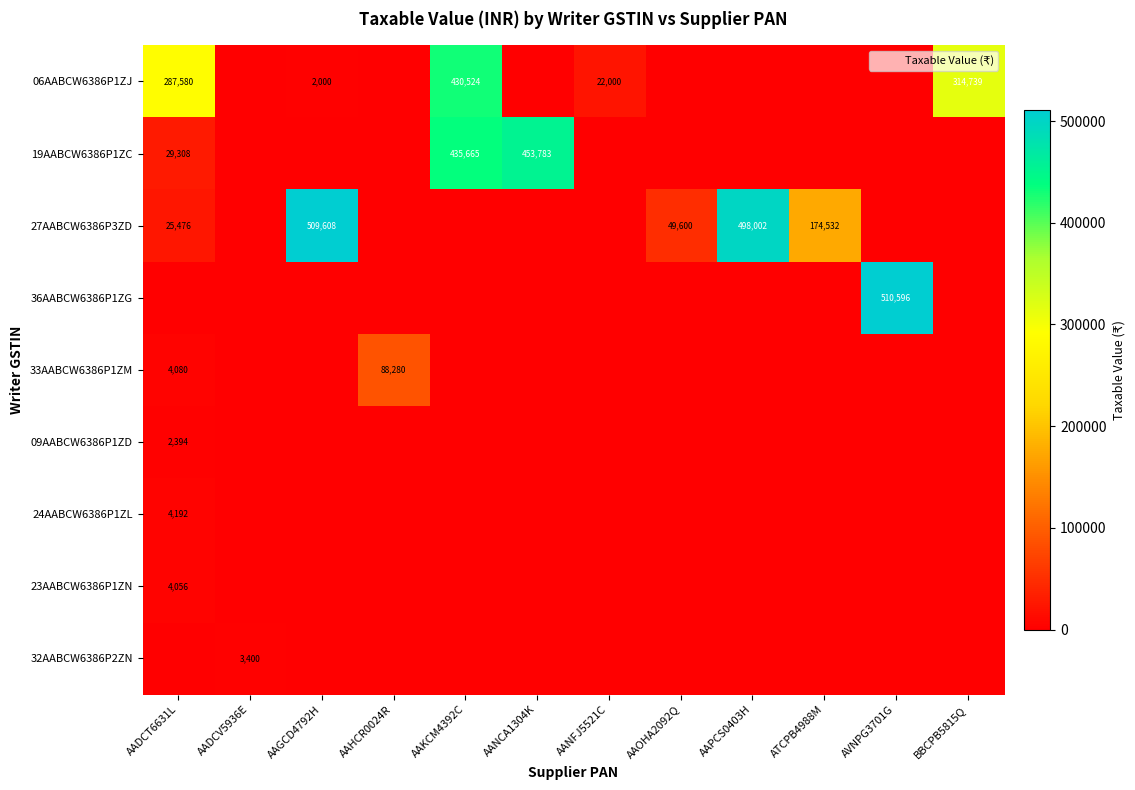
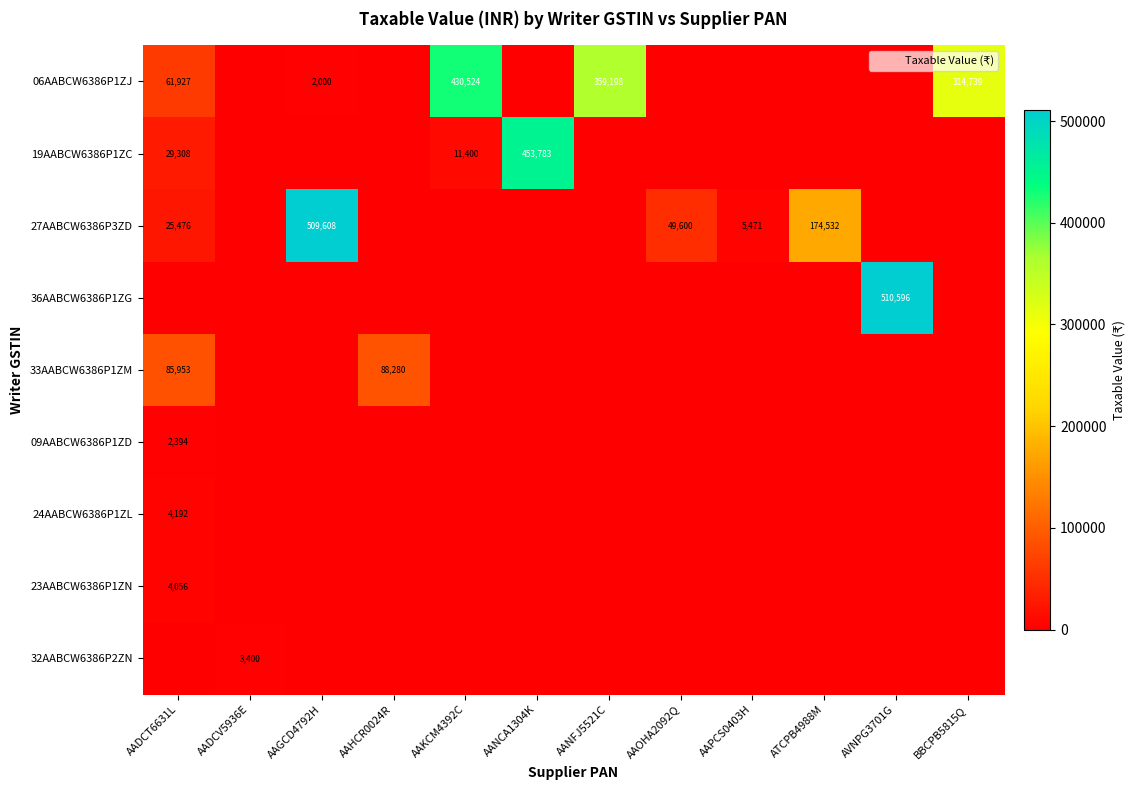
  {
    "06AABCW6386P1ZJ": {
-     "AADCT6631L": "287,580",
+     "AADCT6631L": "61,927",
      "AAGCD4792H": "2,000",
      "AAKCM4392C": "430,524",
-     "AANFJ5521C": "22,000",
+     "AANFJ5521C": "359,198",
      "BBCPB5815Q": "314,739"
    },
    "19AABCW6386P1ZC": {
      "AADCT6631L": "29,308",
-     "AAKCM4392C": "435,665",
+     "AAKCM4392C": "11,400",
      "AANCA1304K": "453,783"
    },
    "27AABCW6386P3ZD": {
      "AADCT6631L": "25,476",
      "AAGCD4792H": "509,608",
      "AAOHA2092Q": "49,600",
-     "AAPCS0403H": "498,002",
+     "AAPCS0403H": "5,471",
      "ATCPB4988M": "174,532"
    },
    "36AABCW6386P1ZG": {
      "AVNPG3701G": "510,596"
    },
    "33AABCW6386P1ZM": {
-     "AADCT6631L": "4,080",
+     "AADCT6631L": "85,953",
      "AAHCR0024R": "88,280"
    },
    "09AABCW6386P1ZD": {
      "AADCT6631L": "2,394"
    },
    "24AABCW6386P1ZL": {
      "AADCT6631L": "4,192"
    },
    "23AABCW6386P1ZN": {
      "AADCT6631L": "4,056"
    },
    "32AABCW6386P2ZN": {
      "AADCV5936E": "3,400"
    }
  }
